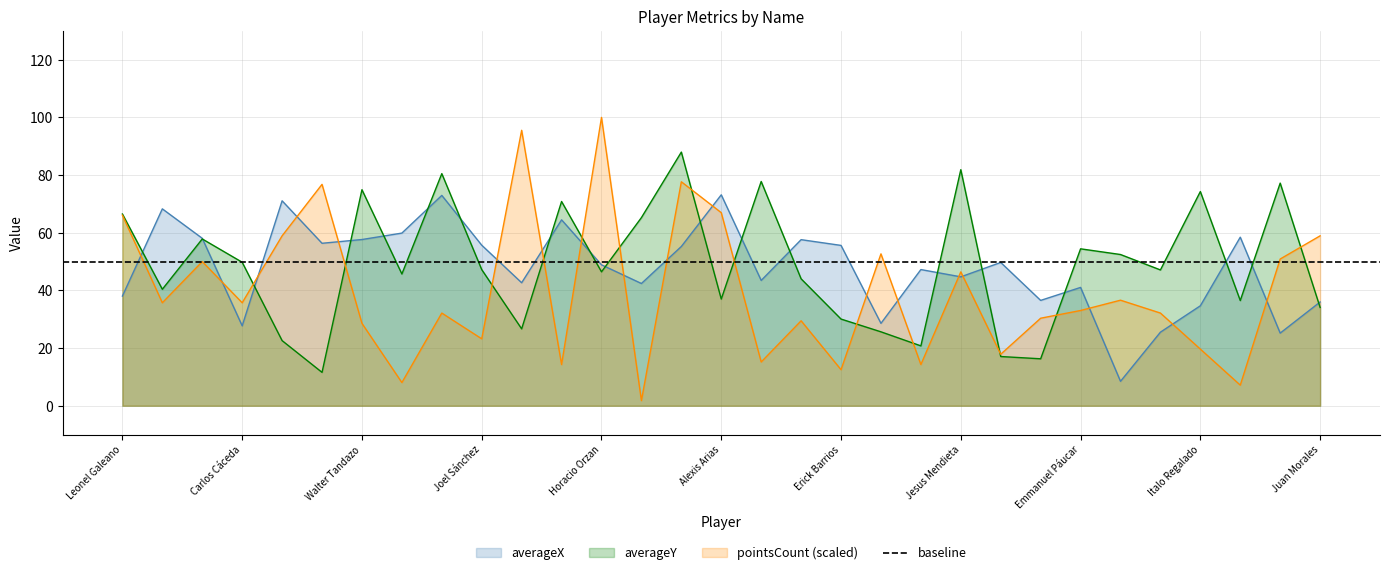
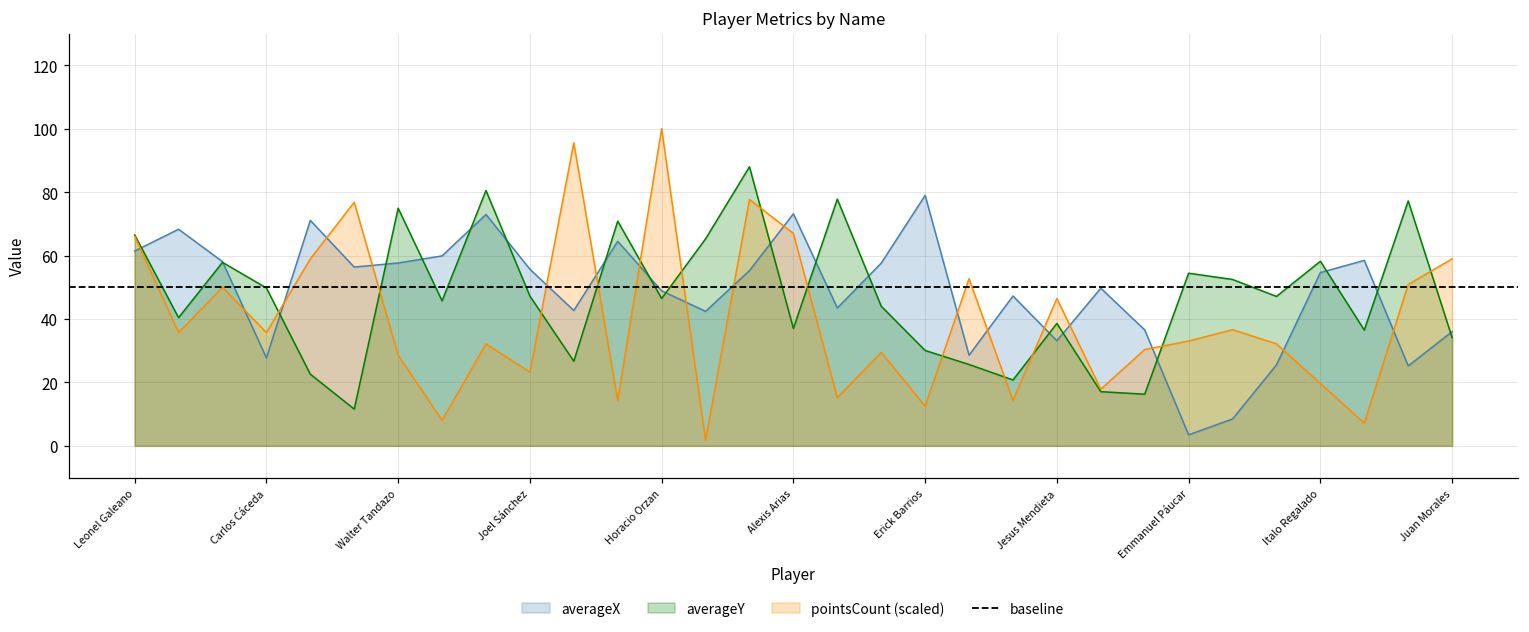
  {
    "averageX": {
-     "Leonel Galeano": 38,
+     "Leonel Galeano": 61,
      "Carlos Cáceda": 28,
      "Walter Tandazo": 58,
      "Joel Sánchez": 56,
      "Horacio Orzan": 49,
      "Alexis Arias": 73,
-     "Erick Barrios": 56,
-     "Jesus Mendieta": 45,
-     "Emmanuel Páucar": 41,
-     "Italo Regalado": 35,
+     "Erick Barrios": 79,
+     "Jesus Mendieta": 33,
+     "Emmanuel Páucar": 3,
+     "Italo Regalado": 55,
      "Juan Morales": 36
    },
    "averageY": {
      "Carlos Cáceda": 50,
      "Walter Tandazo": 75,
      "Joel Sánchez": 47,
      "Horacio Orzan": 46,
      "Alexis Arias": 37,
      "Erick Barrios": 30,
-     "Jesus Mendieta": 82,
+     "Jesus Mendieta": 39,
      "Emmanuel Páucar": 54,
-     "Italo Regalado": 74,
+     "Italo Regalado": 58,
      "Juan Morales": 34
    },
    "pointsCount (scaled)": {
      "Carlos Cáceda": 36,
      "Walter Tandazo": 29,
      "Joel Sánchez": 23,
      "Horacio Orzan": 100,
      "Alexis Arias": 67,
      "Erick Barrios": 13,
      "Jesus Mendieta": 46,
      "Emmanuel Páucar": 33,
      "Italo Regalado": 20,
      "Juan Morales": 59
    }
  }
